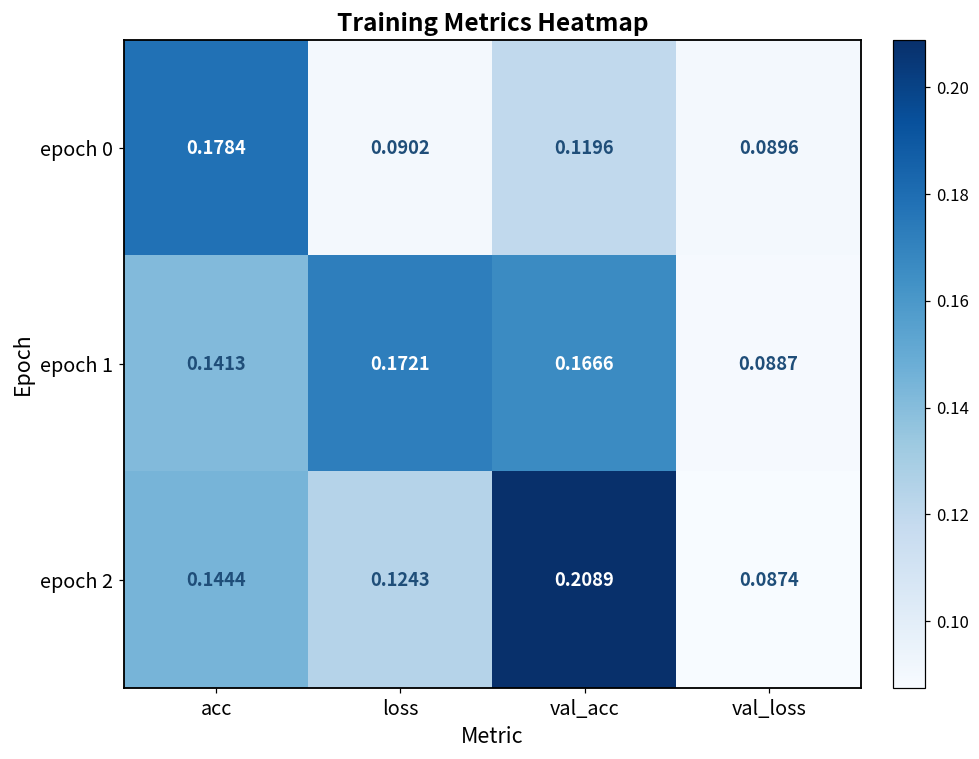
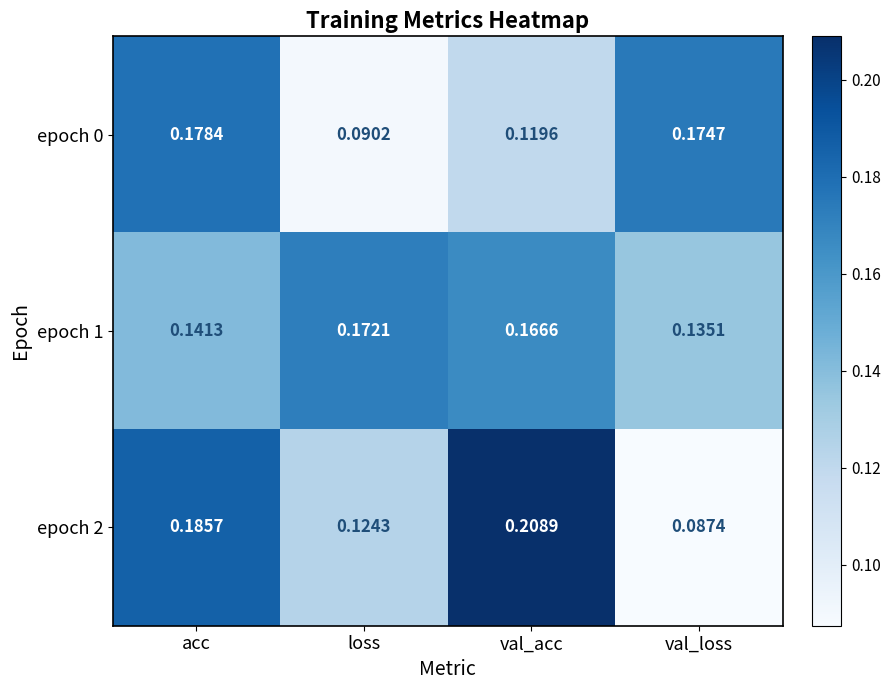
  {
    "epoch 0": {
      "acc": 0.1784,
      "loss": 0.0902,
      "val_acc": 0.1196,
-     "val_loss": 0.0896
+     "val_loss": 0.1747
    },
    "epoch 1": {
      "acc": 0.1413,
      "loss": 0.1721,
      "val_acc": 0.1666,
-     "val_loss": 0.0887
+     "val_loss": 0.1351
    },
    "epoch 2": {
-     "acc": 0.1444,
+     "acc": 0.1857,
      "loss": 0.1243,
      "val_acc": 0.2089,
      "val_loss": 0.0874
    }
  }
